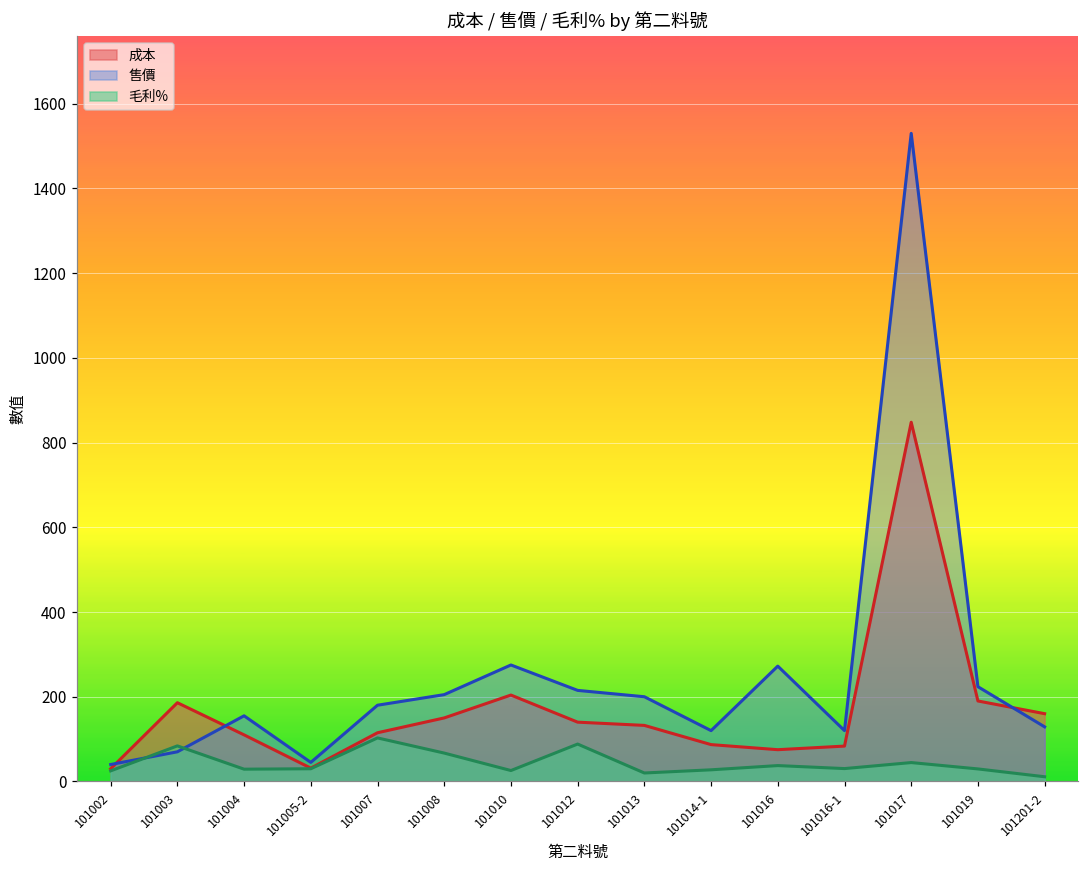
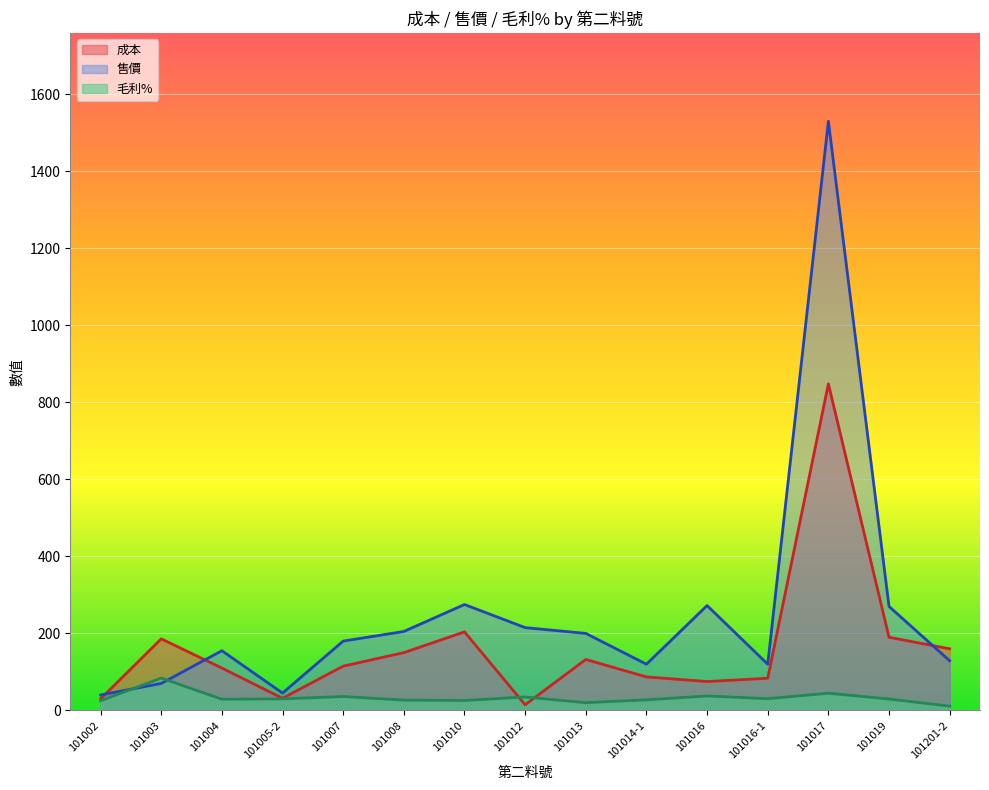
  {
    "成本": {
      "101003": 190,
      "101004": 110,
      "101007": 110,
      "101008": 150,
      "101010": 200,
-     "101012": 140,
+     "101012": 10,
      "101013": 130,
      "101014-1": 90,
      "101016": 80,
      "101016-1": 80,
      "101017": 850,
      "101019": 190,
      "101201-2": 160
    },
    "售價": {
      "101002": 40,
      "101003": 70,
      "101004": 160,
      "101005-2": 50,
      "101007": 180,
      "101008": 210,
      "101010": 280,
      "101012": 220,
      "101013": 200,
      "101014-1": 120,
      "101016": 270,
      "101016-1": 120,
      "101017": 1530,
-     "101019": 220,
+     "101019": 270,
      "101201-2": 130
    },
    "毛利%": {
      "101003": 80,
      "101004": 30,
-     "101007": 100,
-     "101008": 70,
+     "101007": 40,
+     "101008": 30,
      "101010": 30,
-     "101012": 90,
+     "101012": 30,
      "101013": 20,
      "101014-1": 30,
      "101016": 40,
      "101016-1": 30,
      "101017": 40,
      "101019": 30,
      "101201-2": 10
    }
  }
